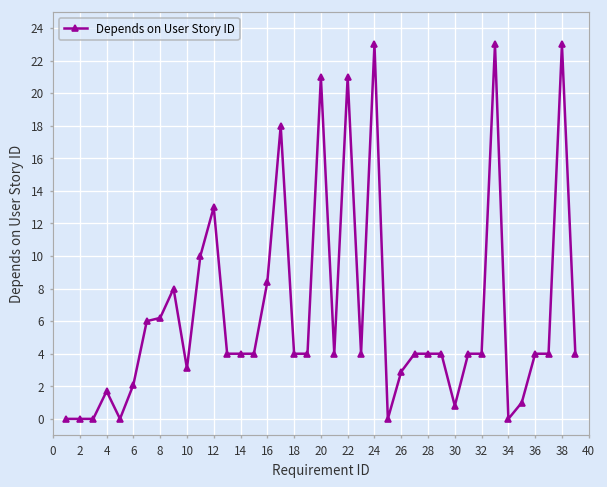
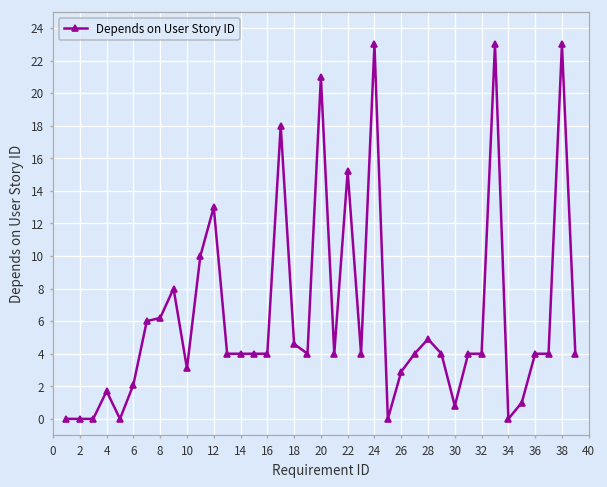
  {
    "2": 0.0,
    "4": 1.7,
    "6": 2.1,
    "8": 6.2,
    "10": 3.1,
    "12": 13.0,
    "14": 4.0,
-   "16": 8.4,
-   "18": 4.0,
+   "16": 4.0,
+   "18": 4.6,
    "20": 21.0,
-   "22": 21.0,
+   "22": 15.2,
    "24": 23.0,
    "26": 2.9,
-   "28": 4.0,
+   "28": 4.9,
    "30": 0.8,
    "32": 4.0,
    "34": 0.0,
    "36": 4.0,
    "38": 23.0
  }
